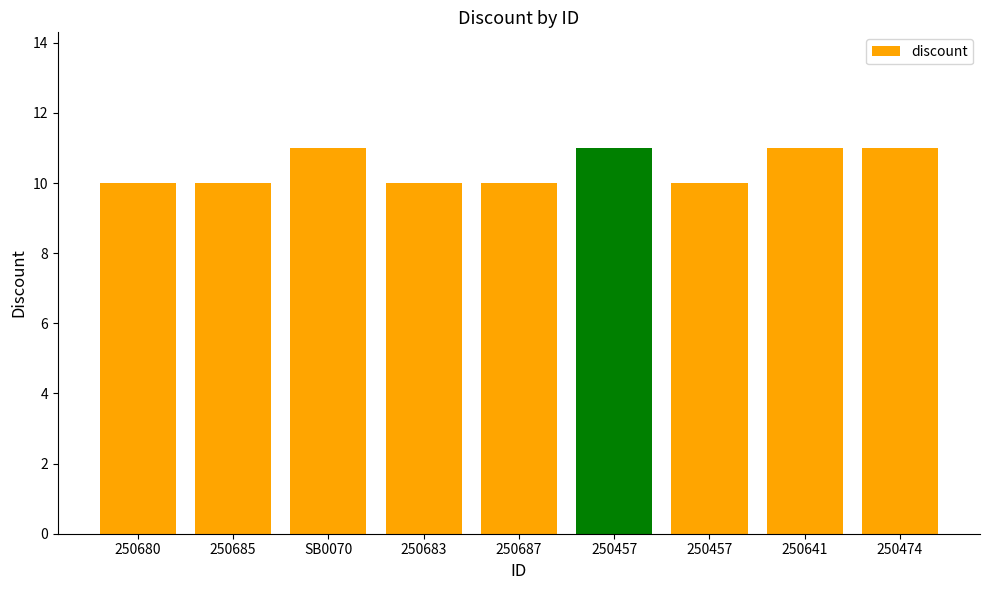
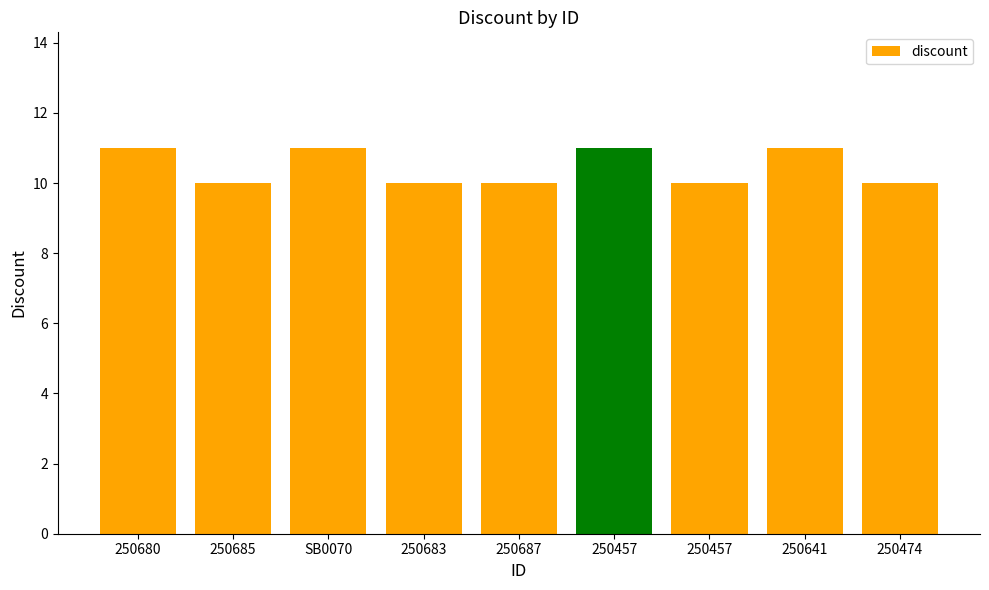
  {
-   "250680": 10,
+   "250680": 11,
    "250685": 10,
    "SB0070": 11,
    "250683": 10,
    "250687": 10,
    "250641": 11,
-   "250474": 11
+   "250474": 10
  }
